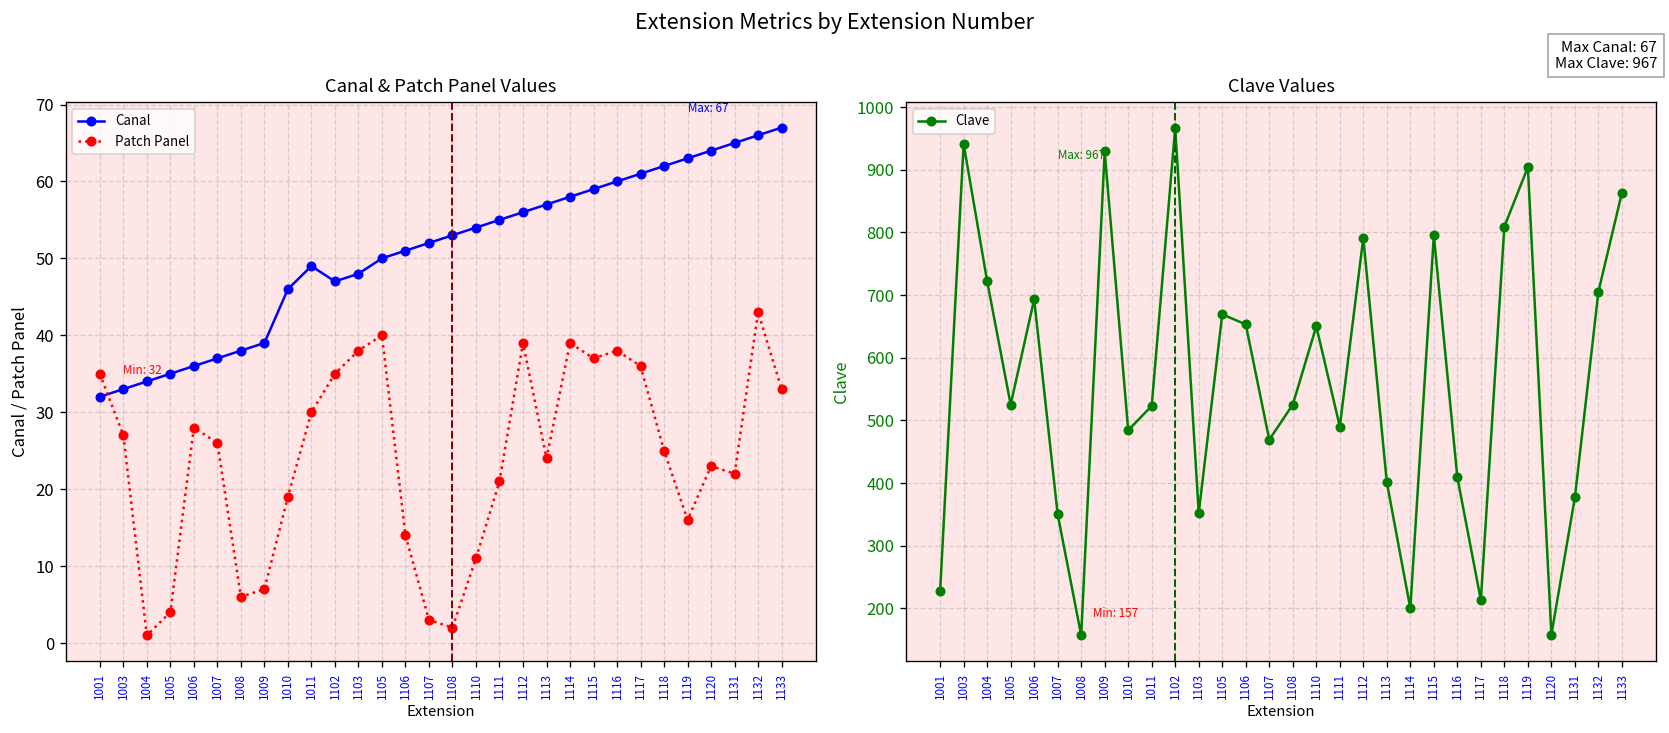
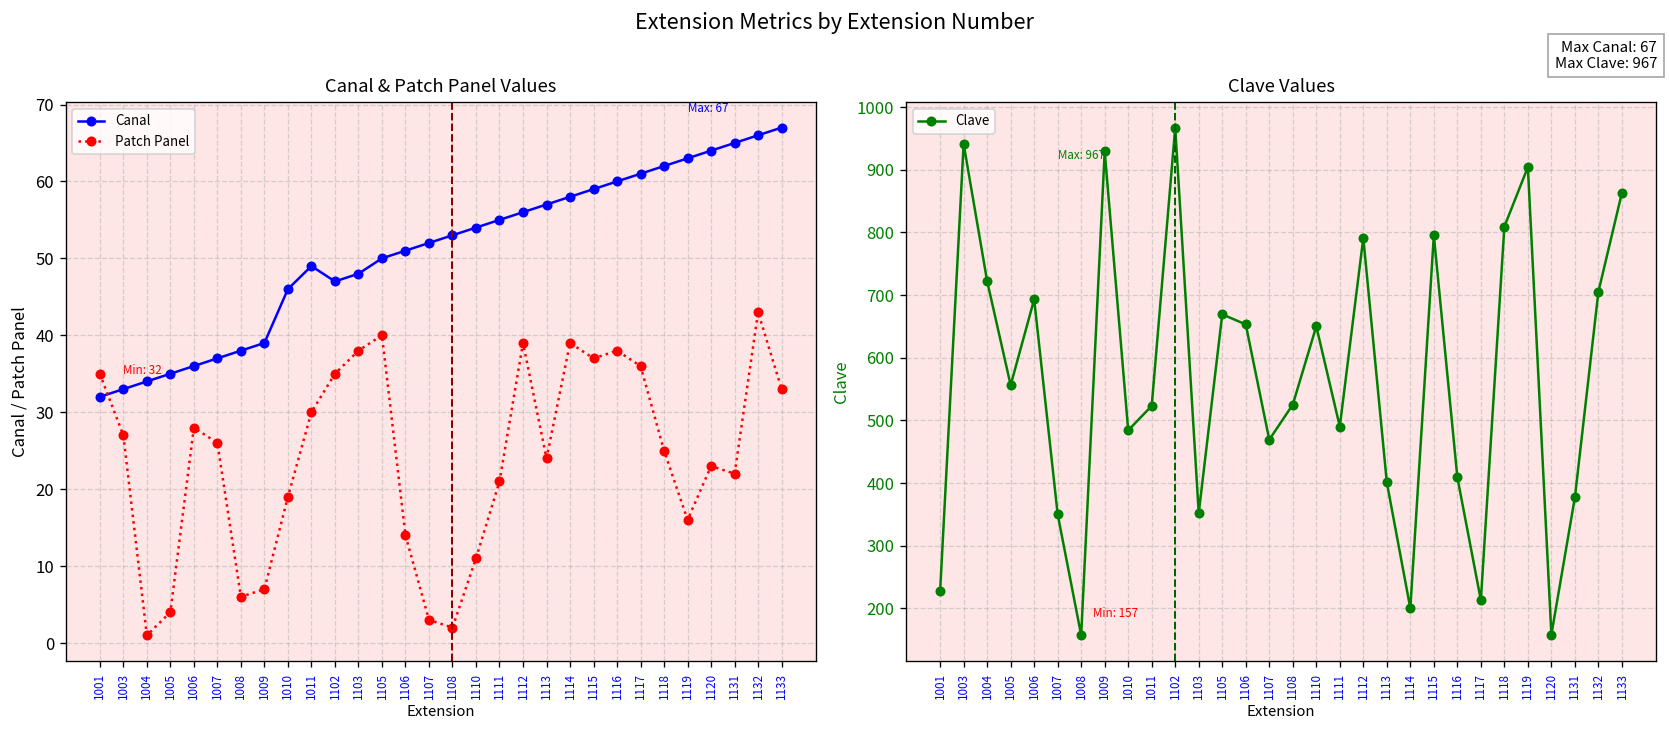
  {
    "Canal & Patch Panel Values": {
      "Canal": {
        "1001": 32,
        "1003": 33,
        "1005": 35,
        "1006": 36,
        "1007": 37,
        "1008": 38,
        "1009": 39,
        "1010": 46,
        "1011": 49,
        "1102": 47,
        "1103": 48,
        "1105": 50,
        "1106": 51,
        "1107": 52,
        "1108": 53,
        "1110": 54,
        "1111": 55,
        "1112": 56,
        "1113": 57,
        "1114": 58,
        "1115": 59,
        "1116": 60,
        "1117": 61,
        "1118": 62,
        "1119": 63,
        "1120": 64,
        "1132": 66,
        "1133": 67
      },
      "Patch Panel": {
        "1001": 35,
        "1003": 27,
        "1004": 1,
        "1005": 4,
        "1006": 28,
        "1007": 26,
        "1008": 6,
        "1009": 7,
        "1010": 19,
        "1011": 30,
        "1102": 35,
        "1103": 38,
        "1105": 40,
        "1106": 14,
        "1107": 3,
        "1108": 2,
        "1110": 11,
        "1111": 21,
        "1112": 39,
        "1113": 24,
        "1114": 39,
        "1115": 37,
        "1116": 38,
        "1117": 36,
        "1118": 25,
        "1119": 16,
        "1120": 23,
        "1131": 22,
        "1132": 43,
        "1133": 33
      }
    },
    "Clave Values": {
      "1001": 230,
      "1003": 940,
      "1004": 720,
-     "1005": 530,
+     "1005": 560,
      "1006": 690,
      "1007": 350,
      "1010": 480,
      "1011": 520,
      "1102": 970,
      "1103": 350,
      "1105": 670,
      "1106": 650,
      "1107": 470,
      "1108": 530,
      "1110": 650,
      "1111": 490,
      "1112": 790,
      "1113": 400,
      "1114": 200,
      "1115": 800,
      "1116": 410,
      "1117": 210,
      "1118": 810,
      "1119": 900,
      "1120": 160,
      "1131": 380,
      "1132": 710,
      "1133": 860
    }
  }
